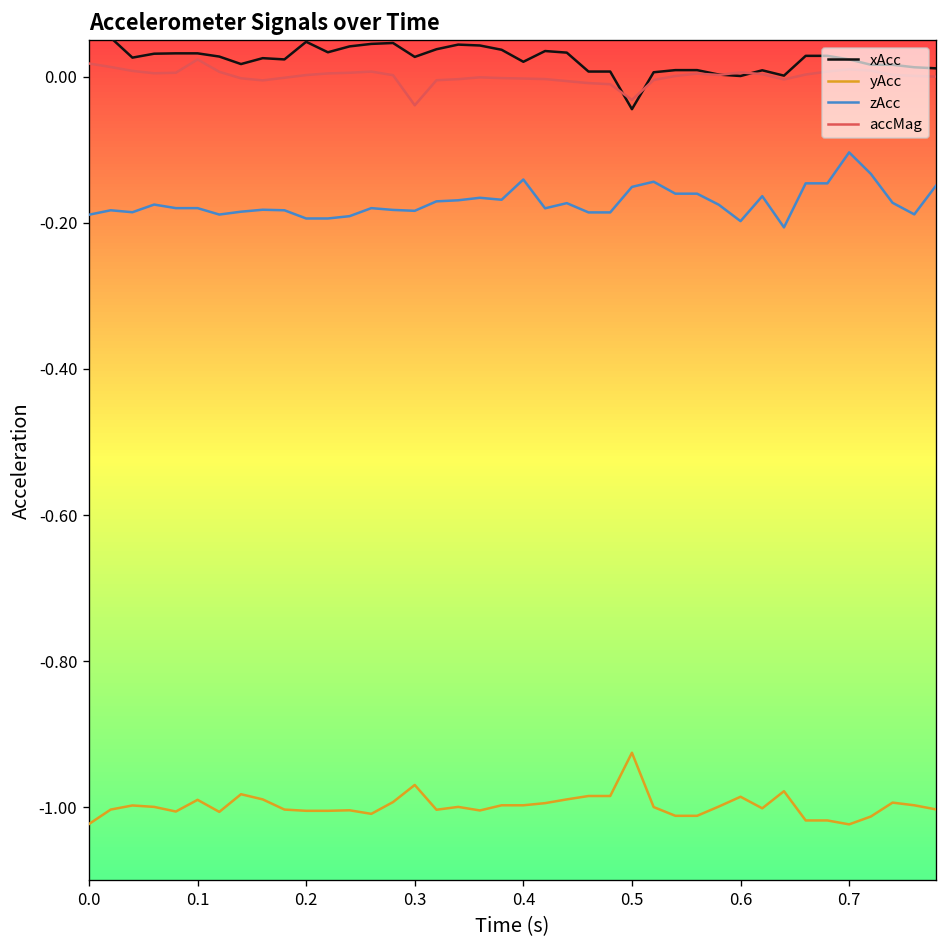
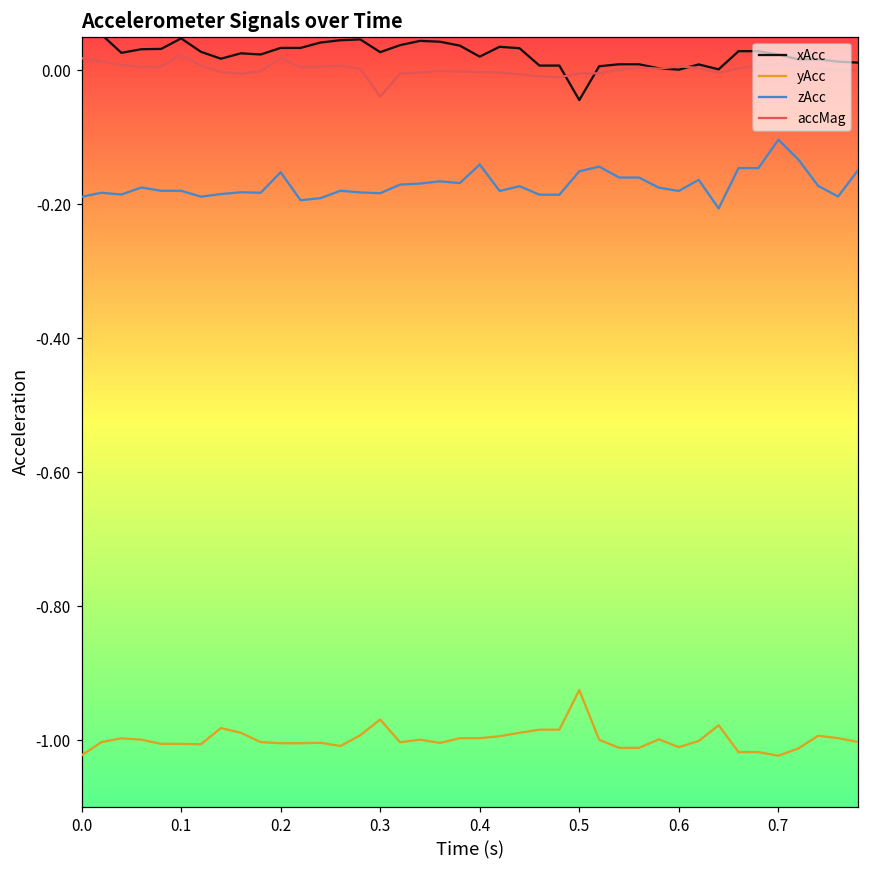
  {
    "xAcc": {
-     "0.1": 0.03,
-     "0.2": 0.05,
+     "0.1": 0.05,
+     "0.2": 0.03,
      "0.3": 0.03,
      "0.4": 0.02,
      "0.5": -0.04,
      "0.6": 0.00
    },
    "yAcc": {
      "0.0": -1.02,
-     "0.1": -0.99,
+     "0.1": -1.01,
      "0.2": -1.00,
      "0.3": -0.97,
      "0.4": -1.00,
      "0.5": -0.93,
-     "0.6": -0.99,
+     "0.6": -1.01,
      "0.7": -1.02
    },
    "zAcc": {
      "0.0": -0.19,
      "0.1": -0.18,
-     "0.2": -0.19,
+     "0.2": -0.15,
      "0.3": -0.18,
      "0.4": -0.14,
      "0.5": -0.15,
-     "0.6": -0.20,
+     "0.6": -0.18,
      "0.7": -0.10
    },
    "accMag": {
      "0.0": 0.02,
      "0.1": 0.02,
-     "0.2": 0.00,
+     "0.2": 0.02,
      "0.3": -0.04,
      "0.4": 0.00,
-     "0.5": -0.03,
+     "0.5": 0.00,
      "0.6": 0.01
    }
  }
